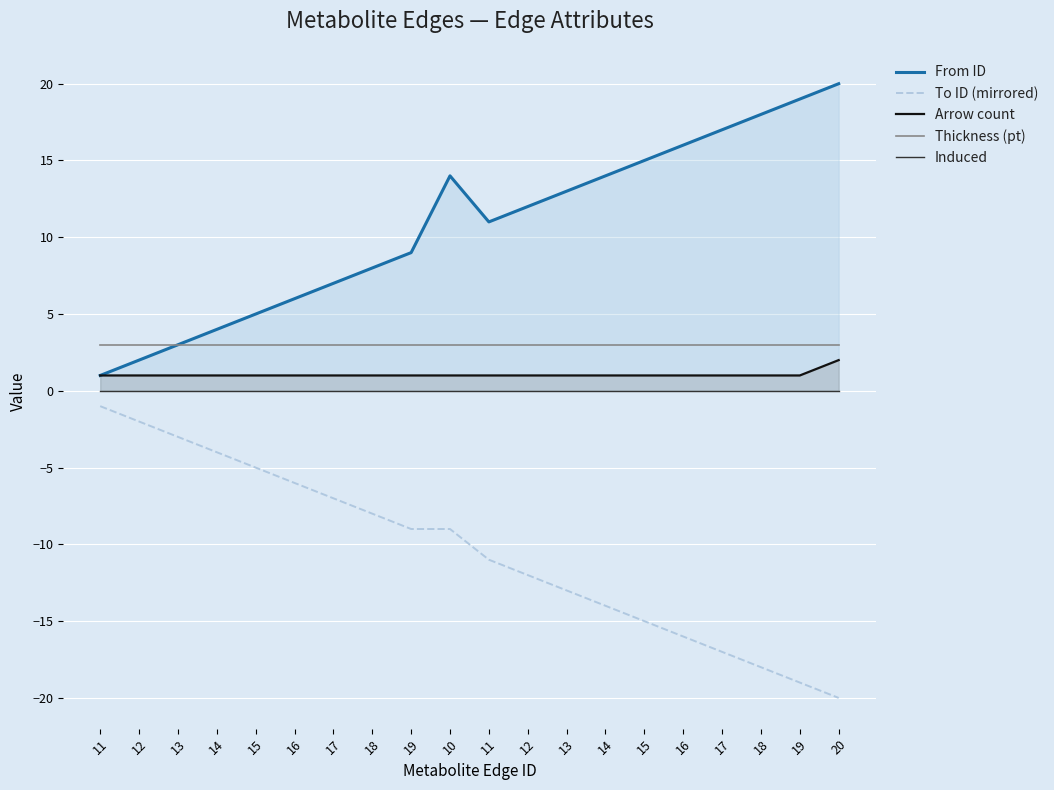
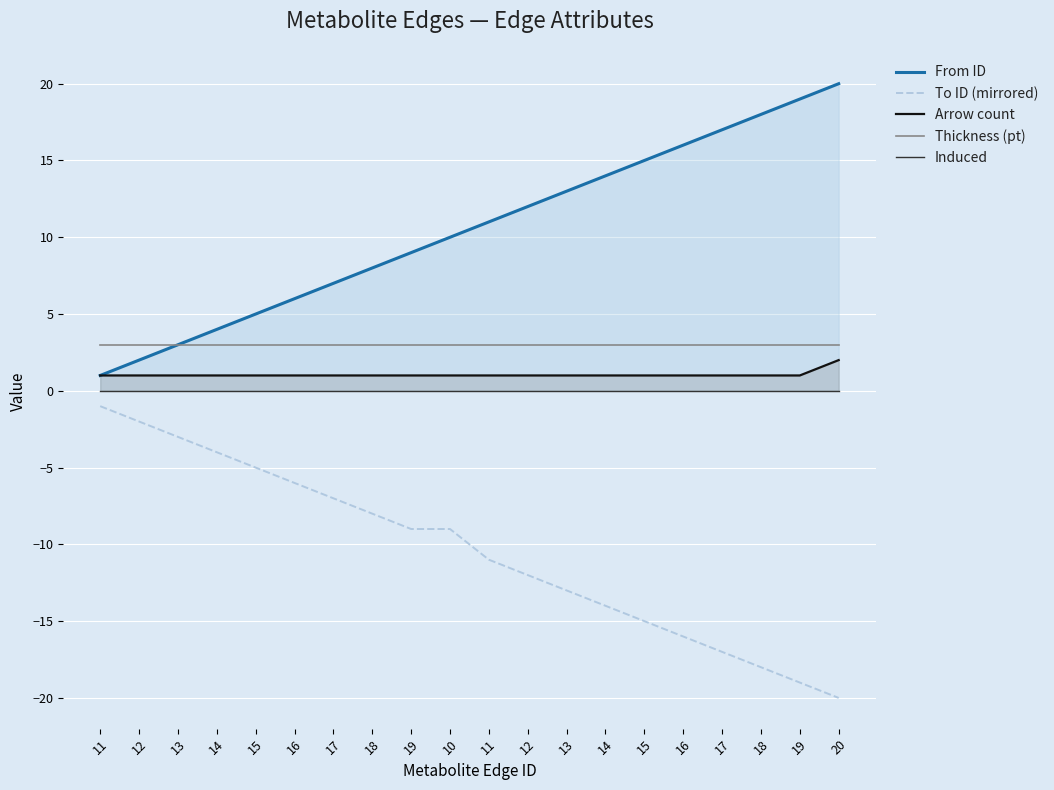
  {
    "From ID": {
-     "10": 14,
+     "10": 10,
      "20": 20
    },
    "To ID (mirrored)": {
      "10": -9,
      "20": -20
    },
    "Thickness (pt)": {
      "10": 3,
      "20": 3
    }
  }
